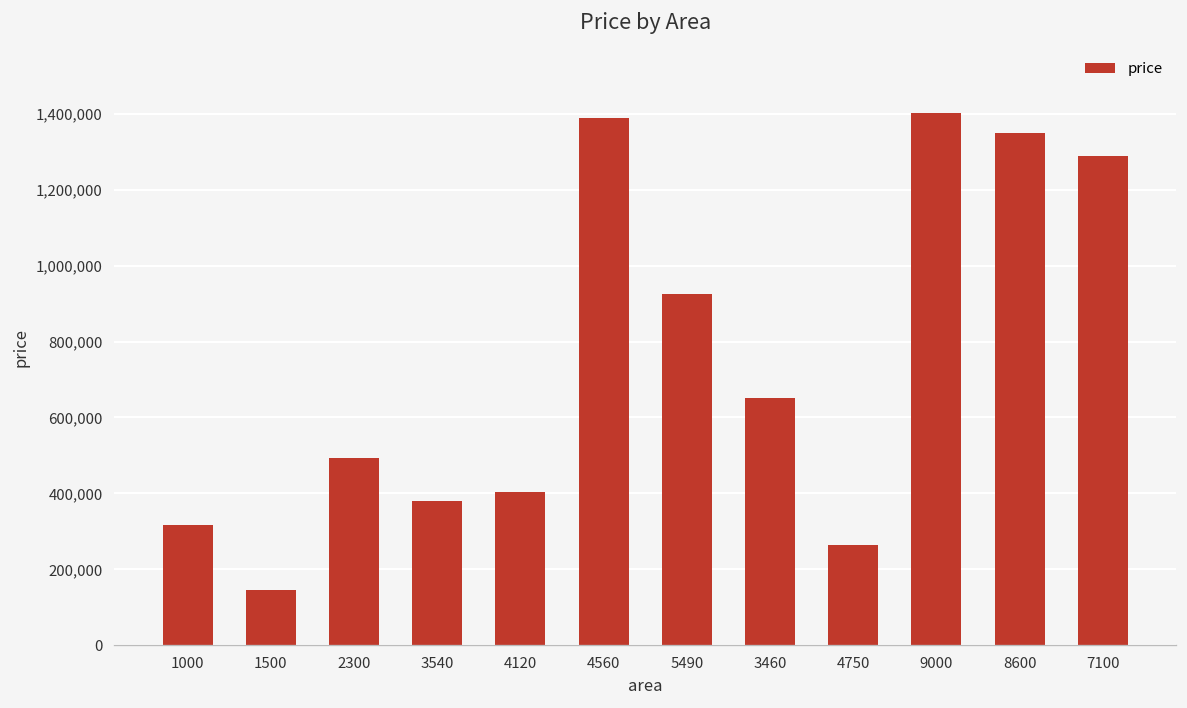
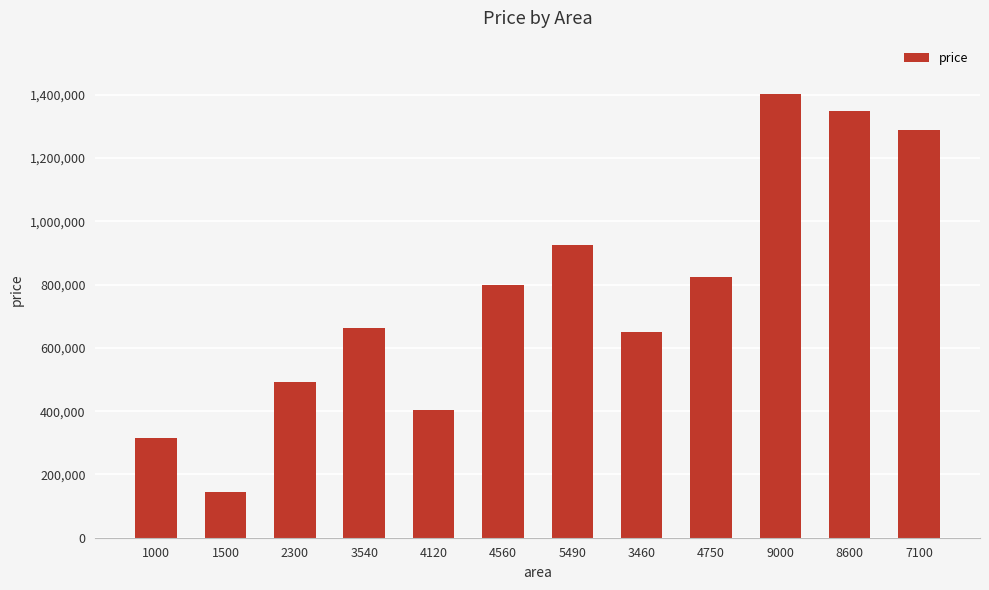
  {
    "1000": "320,000",
    "1500": "150,000",
    "2300": "490,000",
-   "3540": "380,000",
+   "3540": "660,000",
    "4120": "400,000",
-   "4560": "1,390,000",
+   "4560": "800,000",
    "5490": "930,000",
    "3460": "650,000",
-   "4750": "260,000",
+   "4750": "830,000",
    "9000": "1,400,000",
    "8600": "1,350,000",
    "7100": "1,290,000"
  }
